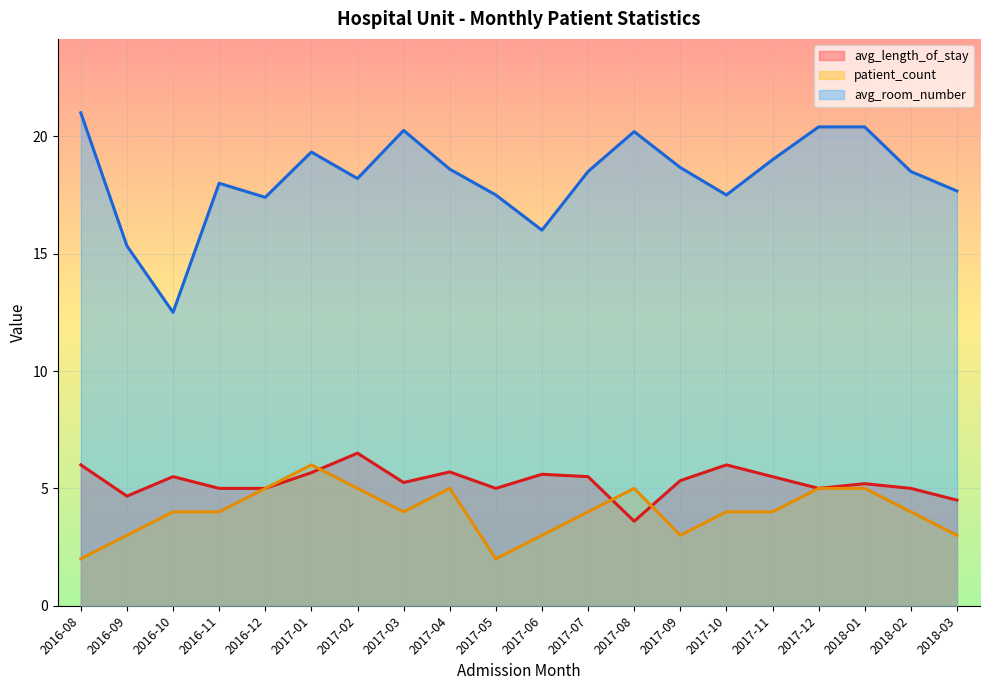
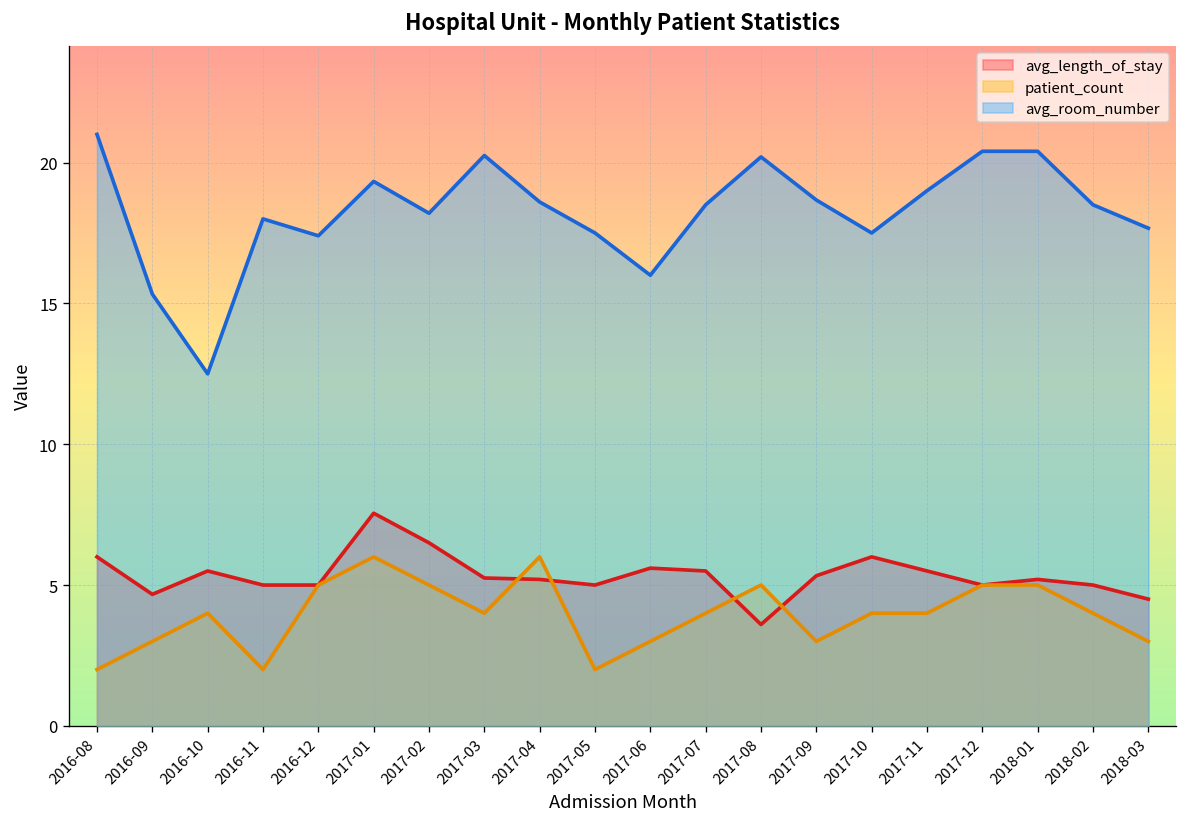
  {
    "avg_length_of_stay": {
      "2016-08": 6.0,
      "2016-09": 4.7,
      "2016-10": 5.5,
      "2016-11": 5.0,
-     "2017-01": 5.7,
+     "2017-01": 7.6,
      "2017-02": 6.5,
      "2017-03": 5.3,
-     "2017-04": 5.7,
+     "2017-04": 5.2,
      "2017-05": 5.0,
      "2017-06": 5.6,
      "2017-07": 5.5,
      "2017-08": 3.6,
      "2017-09": 5.3,
      "2017-10": 6.0,
      "2017-11": 5.5,
      "2018-01": 5.2,
      "2018-02": 5.0,
      "2018-03": 4.5
    },
    "patient_count": {
      "2016-08": 2,
      "2016-09": 3,
      "2016-10": 4,
-     "2016-11": 4,
+     "2016-11": 2,
      "2017-01": 6,
      "2017-02": 5,
      "2017-03": 4,
-     "2017-04": 5,
+     "2017-04": 6,
      "2017-05": 2,
      "2017-06": 3,
      "2017-07": 4,
      "2017-08": 5,
      "2017-09": 3,
      "2017-10": 4,
      "2017-11": 4,
      "2018-01": 5,
      "2018-02": 4,
      "2018-03": 3
    },
    "avg_room_number": {
      "2016-08": 21.0,
      "2016-09": 15.3,
      "2016-10": 12.5,
      "2016-11": 18.0,
      "2016-12": 17.4,
      "2017-01": 19.3,
      "2017-02": 18.2,
      "2017-03": 20.3,
      "2017-04": 18.6,
      "2017-05": 17.5,
      "2017-06": 16.0,
      "2017-07": 18.5,
      "2017-08": 20.2,
      "2017-09": 18.7,
      "2017-10": 17.5,
      "2017-11": 19.0,
      "2017-12": 20.4,
      "2018-01": 20.4,
      "2018-02": 18.5,
      "2018-03": 17.7
    }
  }
